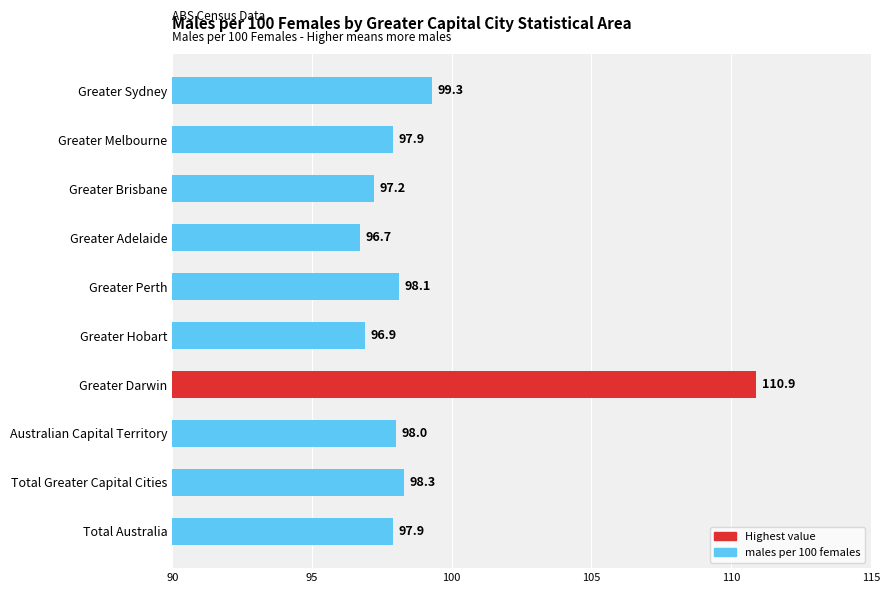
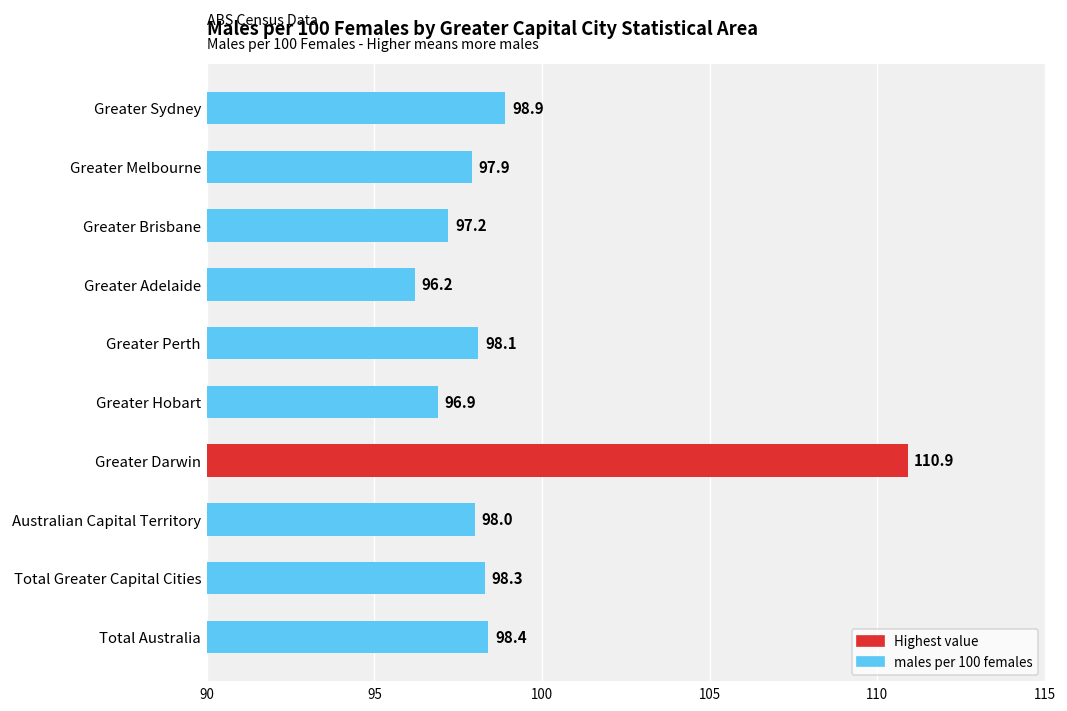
  {
-   "Greater Sydney": 99.3,
+   "Greater Sydney": 98.9,
    "Greater Melbourne": 97.9,
    "Greater Brisbane": 97.2,
-   "Greater Adelaide": 96.7,
+   "Greater Adelaide": 96.2,
    "Greater Perth": 98.1,
    "Greater Hobart": 96.9,
    "Greater Darwin": 110.9,
    "Australian Capital Territory": 98.0,
    "Total Greater Capital Cities": 98.3,
-   "Total Australia": 97.9
+   "Total Australia": 98.4
  }
